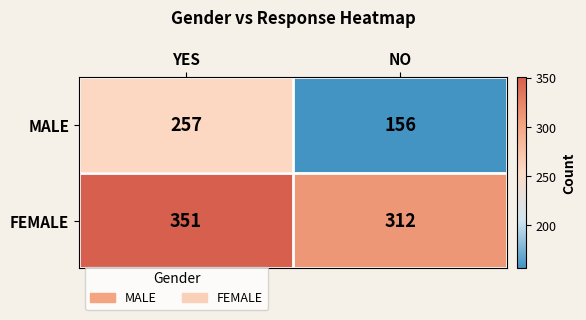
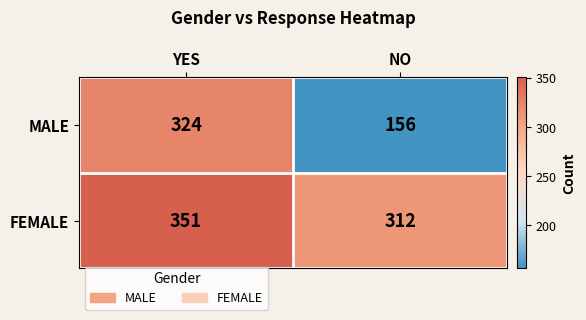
  {
    "MALE": {
-     "YES": 257,
+     "YES": 324,
      "NO": 156
    },
    "FEMALE": {
      "YES": 351,
      "NO": 312
    }
  }
